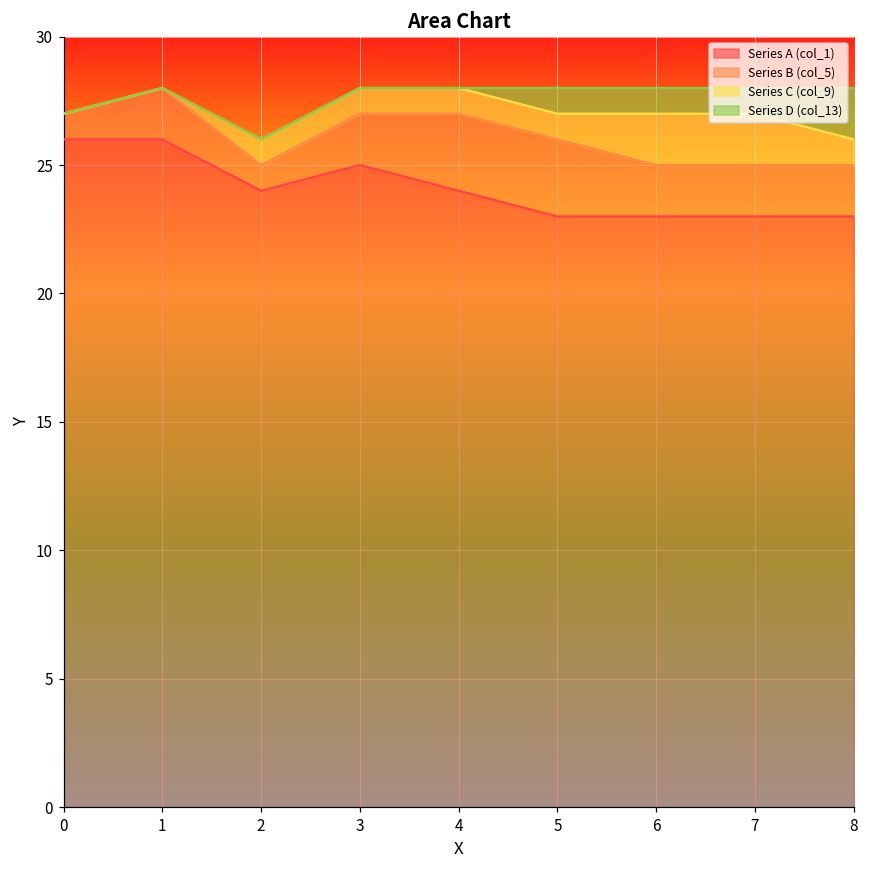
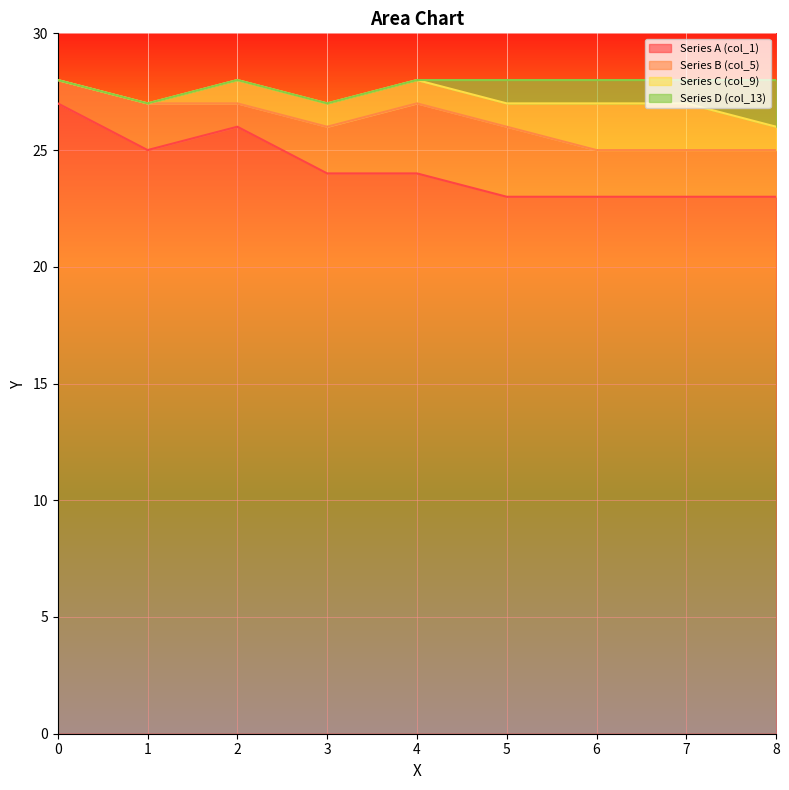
  {
    "Series A (col_1)": {
-     "0": 26,
-     "1": 26,
-     "2": 24,
-     "3": 25,
+     "0": 27,
+     "1": 25,
+     "2": 26,
+     "3": 24,
      "4": 24,
      "5": 23,
      "6": 23,
      "7": 23,
      "8": 23
    },
    "Series B (col_5)": {
      "2": 1,
      "3": 2,
      "4": 3,
      "5": 3,
      "6": 2,
      "7": 2,
      "8": 2
    },
    "Series C (col_9)": {
      "5": 1,
      "6": 2,
      "8": 1
    },
    "Series D (col_13)": {
      "5": 1,
      "6": 1,
      "8": 2
    }
  }
